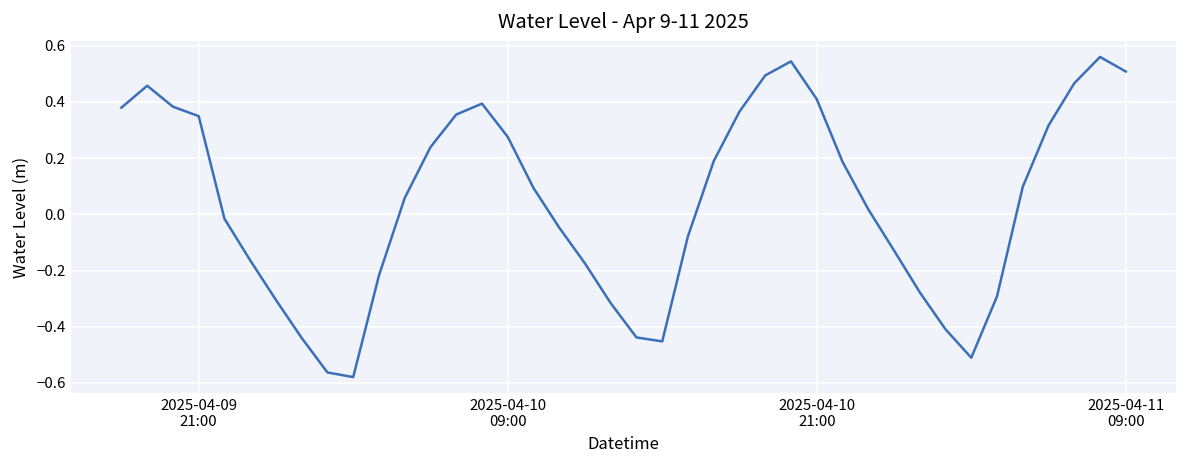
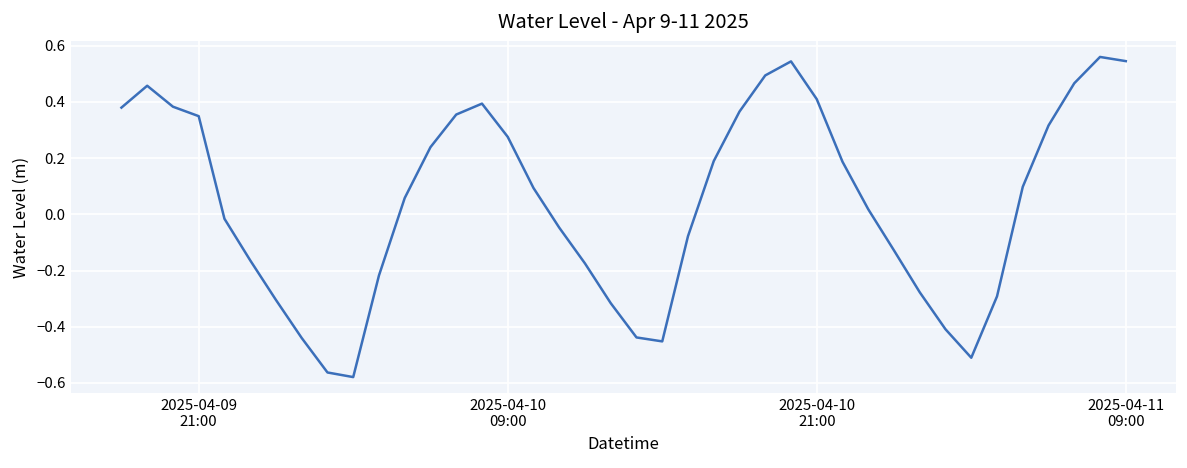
  {
    "2025-04-09 21:00": 0.35,
    "2025-04-10 09:00": 0.28,
    "2025-04-10 21:00": 0.41,
-   "2025-04-11 09:00": 0.51
+   "2025-04-11 09:00": 0.54
  }
